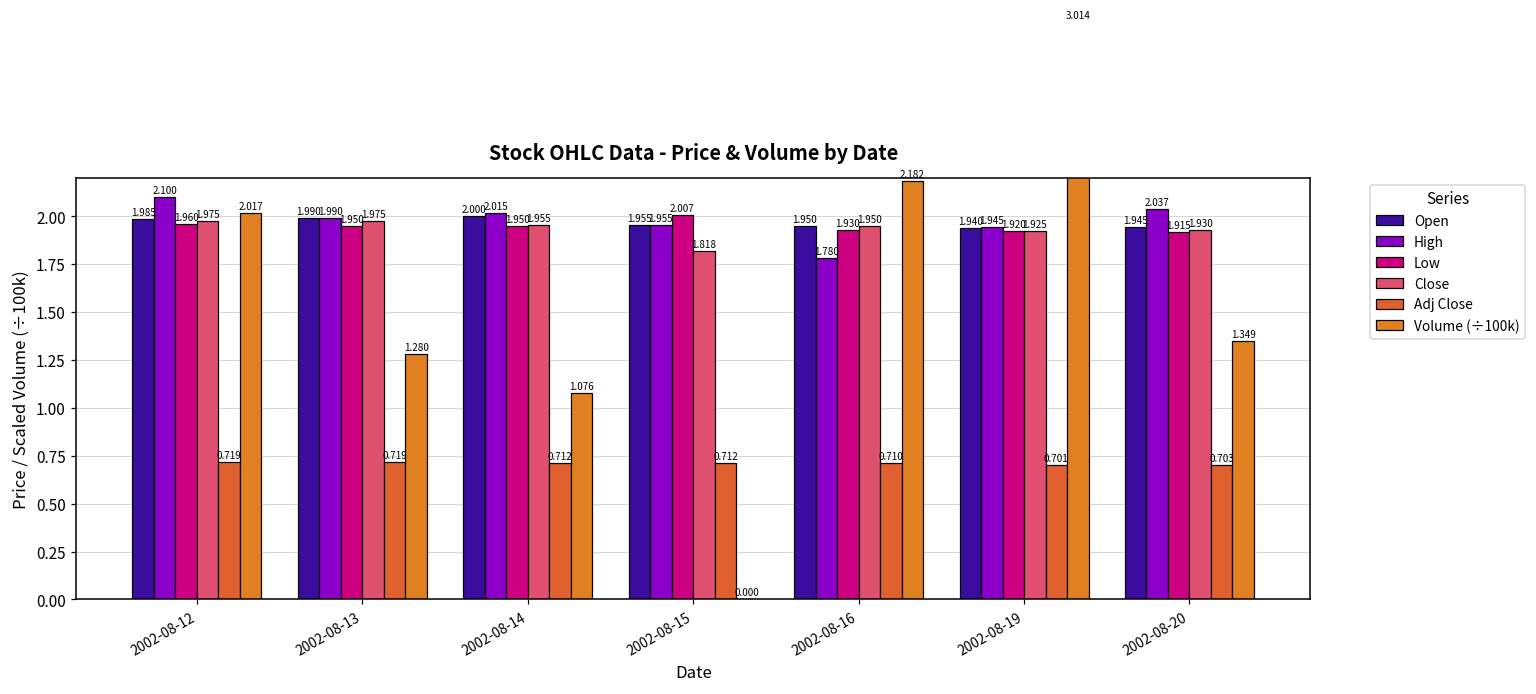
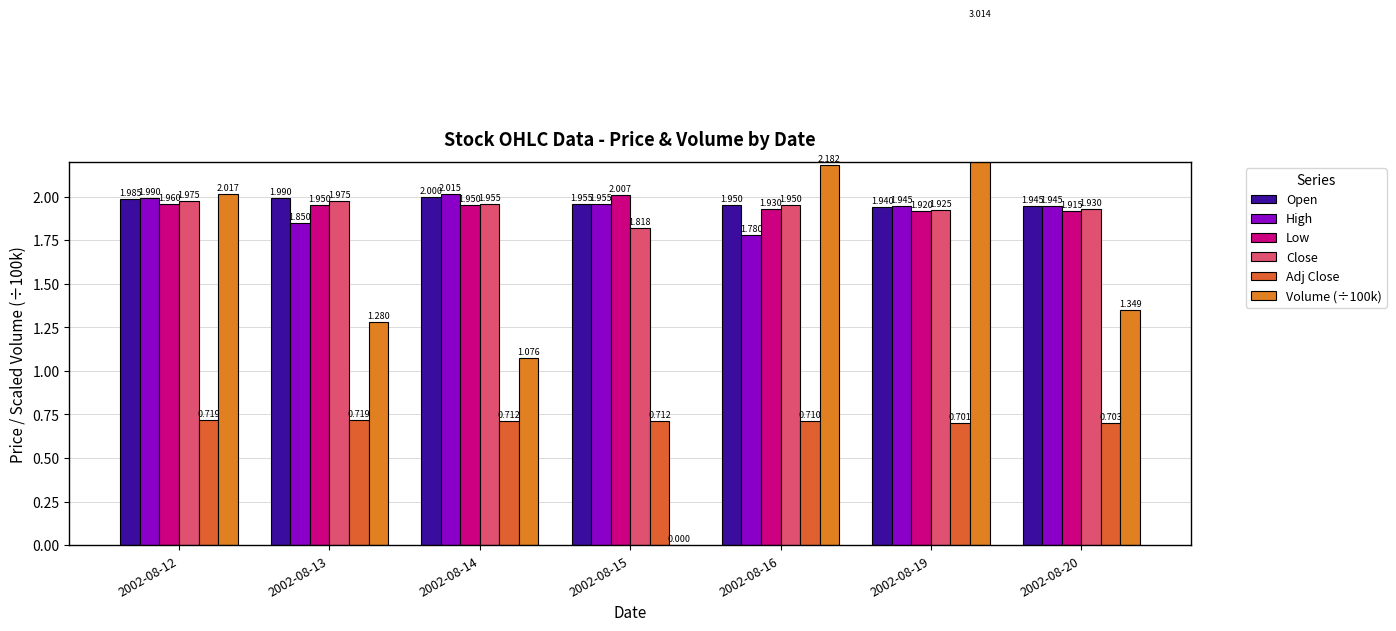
  {
    "Open": {
      "2002-08-12": 1.985,
      "2002-08-13": 1.990,
      "2002-08-14": 2.000,
      "2002-08-15": 1.955,
      "2002-08-16": 1.950,
      "2002-08-19": 1.940,
      "2002-08-20": 1.945
    },
    "High": {
-     "2002-08-12": 2.100,
-     "2002-08-13": 1.990,
+     "2002-08-12": 1.990,
+     "2002-08-13": 1.850,
      "2002-08-14": 2.015,
      "2002-08-15": 1.955,
      "2002-08-16": 1.780,
      "2002-08-19": 1.945,
-     "2002-08-20": 2.037
+     "2002-08-20": 1.945
    },
    "Low": {
      "2002-08-12": 1.960,
      "2002-08-13": 1.950,
      "2002-08-14": 1.950,
      "2002-08-15": 2.007,
      "2002-08-16": 1.930,
      "2002-08-19": 1.920,
      "2002-08-20": 1.915
    },
    "Close": {
      "2002-08-12": 1.975,
      "2002-08-13": 1.975,
      "2002-08-14": 1.955,
      "2002-08-15": 1.818,
      "2002-08-16": 1.950,
      "2002-08-19": 1.925,
      "2002-08-20": 1.930
    }
  }
